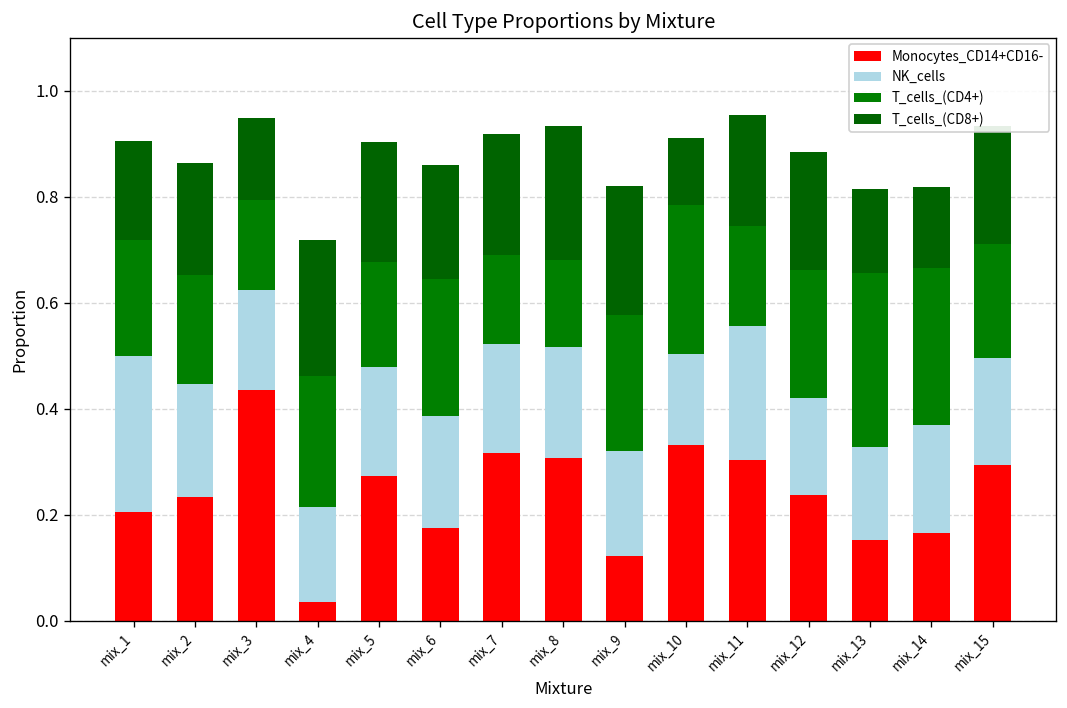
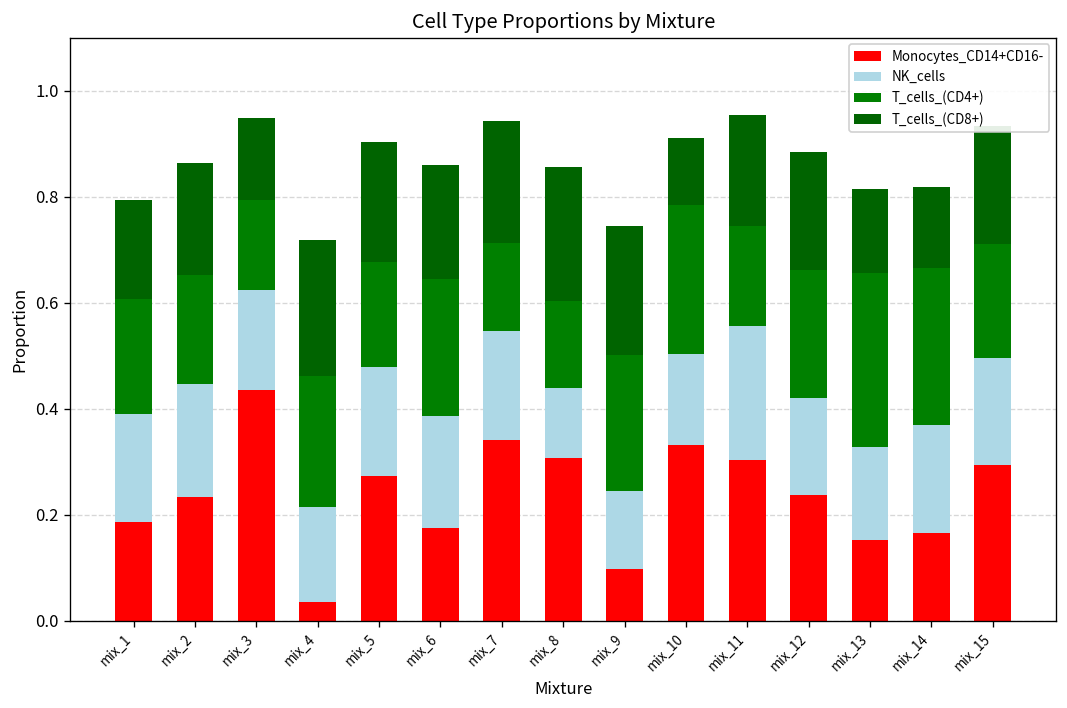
  {
    "Monocytes_CD14+CD16-": {
-     "mix_1": 0.21,
+     "mix_1": 0.19,
      "mix_2": 0.23,
      "mix_3": 0.43,
      "mix_4": 0.03,
      "mix_5": 0.27,
      "mix_6": 0.17,
-     "mix_7": 0.32,
+     "mix_7": 0.34,
      "mix_8": 0.31,
-     "mix_9": 0.12,
+     "mix_9": 0.10,
      "mix_10": 0.33,
      "mix_11": 0.30,
      "mix_12": 0.24,
      "mix_13": 0.15,
      "mix_14": 0.17,
      "mix_15": 0.29
    },
    "NK_cells": {
-     "mix_1": 0.29,
+     "mix_1": 0.20,
      "mix_2": 0.21,
      "mix_3": 0.19,
      "mix_4": 0.18,
      "mix_5": 0.21,
      "mix_6": 0.21,
      "mix_7": 0.21,
-     "mix_8": 0.21,
-     "mix_9": 0.20,
+     "mix_8": 0.13,
+     "mix_9": 0.15,
      "mix_10": 0.17,
      "mix_11": 0.25,
      "mix_12": 0.18,
      "mix_13": 0.17,
      "mix_14": 0.20,
      "mix_15": 0.20
    }
  }
